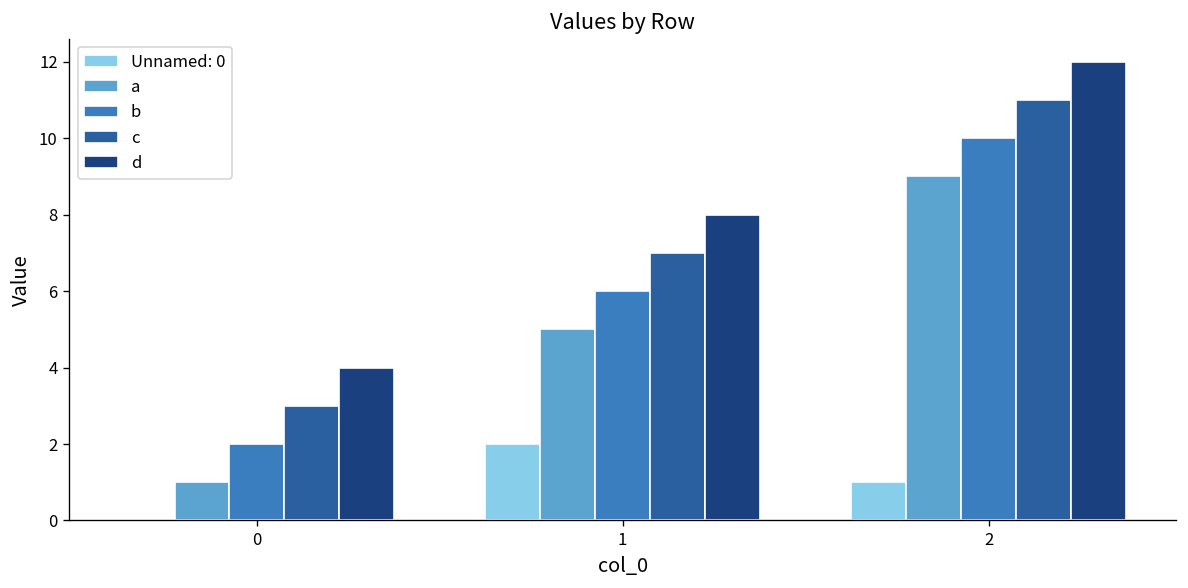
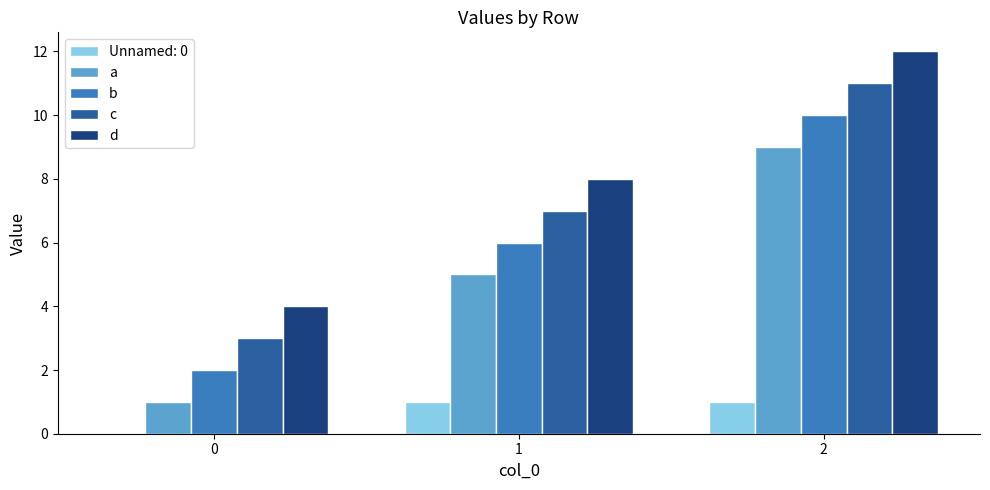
  {
    "Unnamed: 0": {
      "0": 0,
-     "1": 2,
+     "1": 1,
      "2": 1
    }
  }
